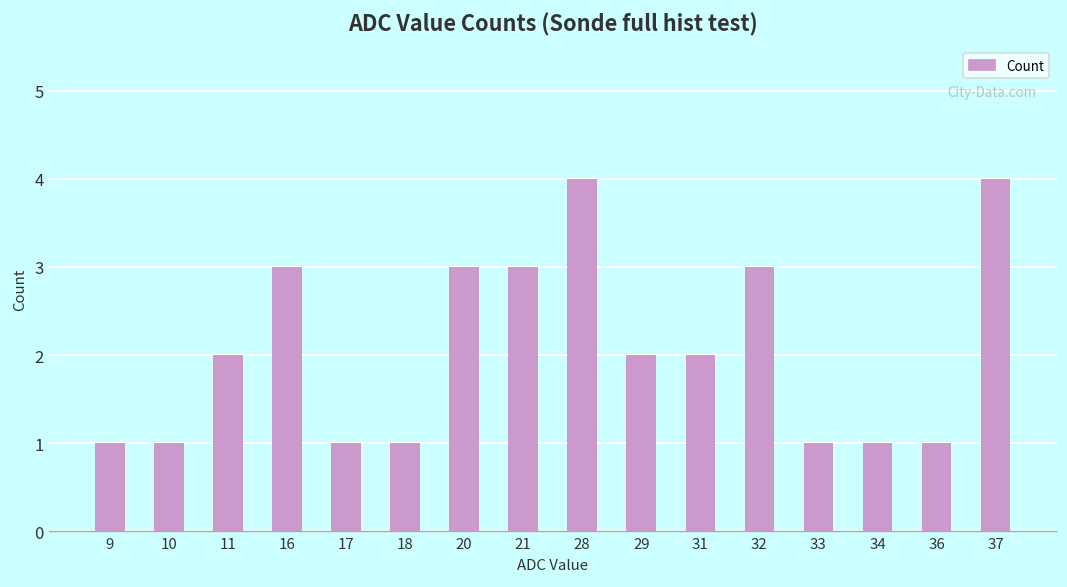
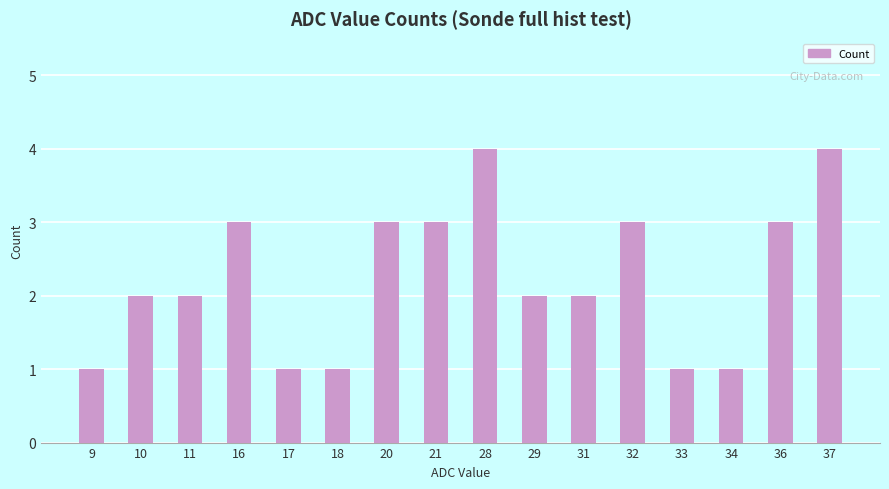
  {
    "9": 1,
-   "10": 1,
+   "10": 2,
    "11": 2,
    "16": 3,
    "17": 1,
    "18": 1,
    "20": 3,
    "21": 3,
    "28": 4,
    "29": 2,
    "31": 2,
    "32": 3,
    "33": 1,
    "34": 1,
-   "36": 1,
+   "36": 3,
    "37": 4
  }
